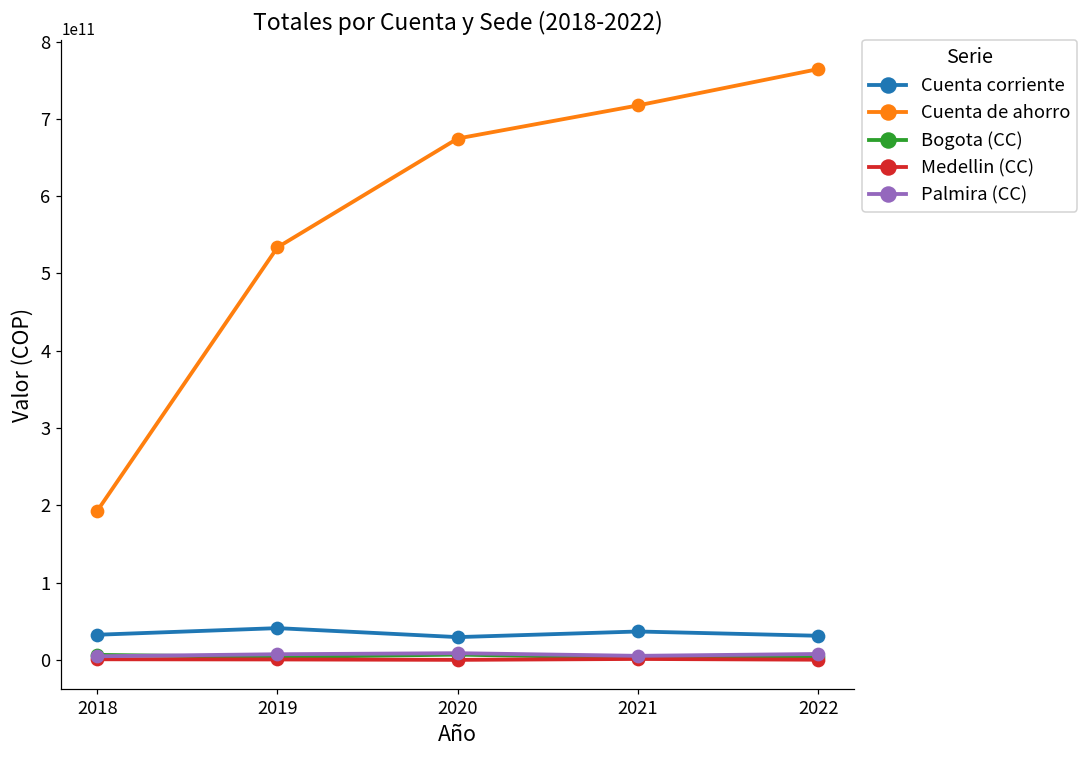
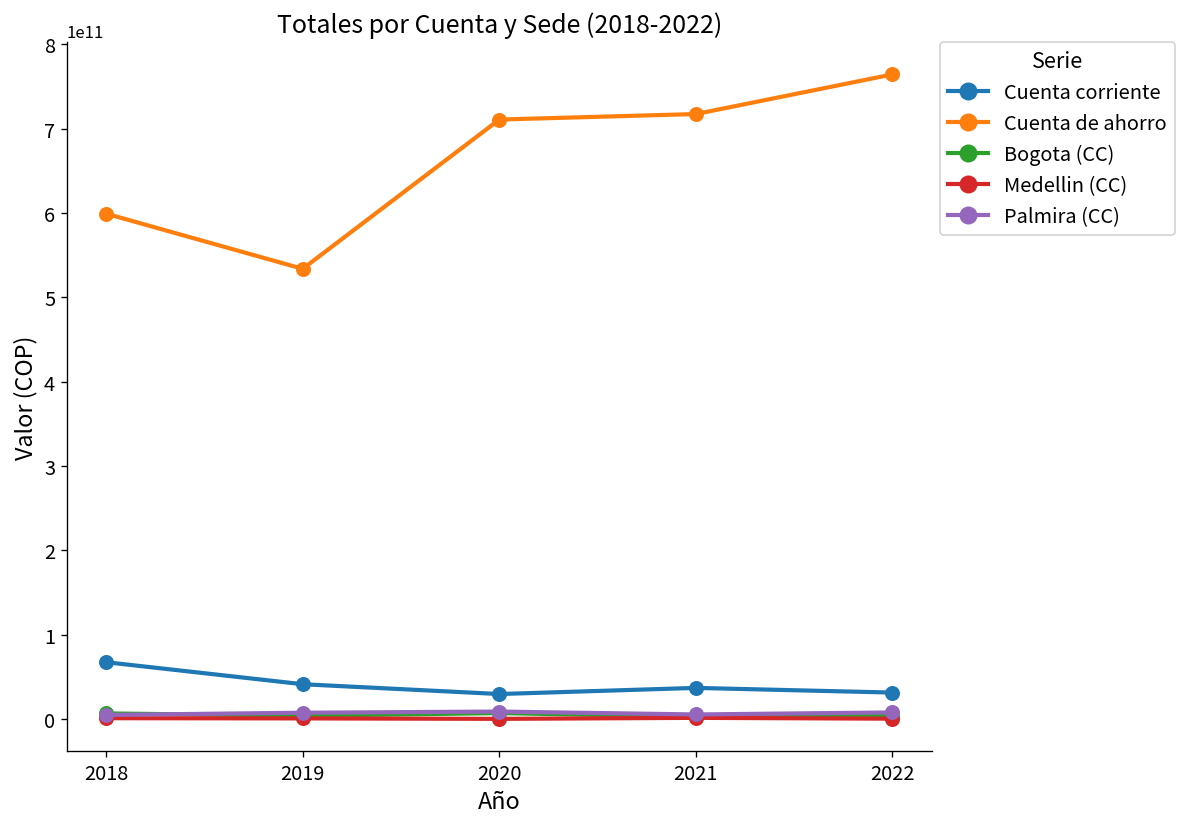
  {
    "Cuenta corriente": {
-     "2018": 30000000000,
+     "2018": 70000000000,
      "2019": 40000000000,
      "2020": 30000000000,
      "2021": 40000000000,
      "2022": 30000000000
    },
    "Cuenta de ahorro": {
-     "2018": 190000000000,
+     "2018": 600000000000,
      "2019": 530000000000,
-     "2020": 670000000000,
+     "2020": 710000000000,
      "2021": 720000000000,
      "2022": 760000000000
    },
    "Medellin (CC)": {
      "2018": 0,
      "2020": 0
    },
    "Palmira (CC)": {
      "2022": 10000000000
    }
  }
